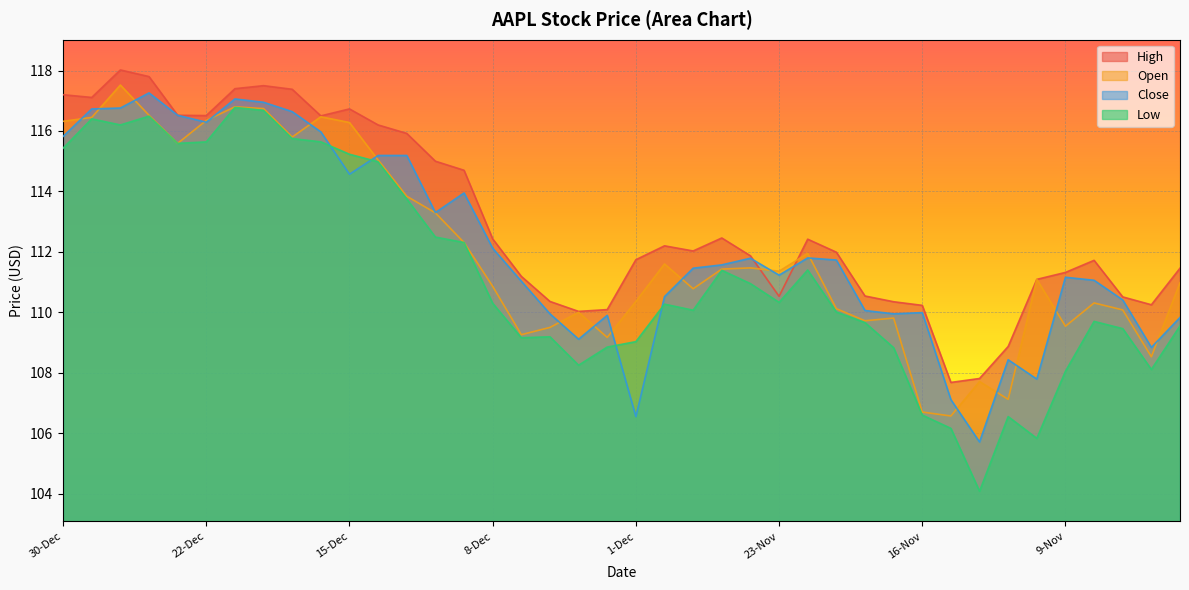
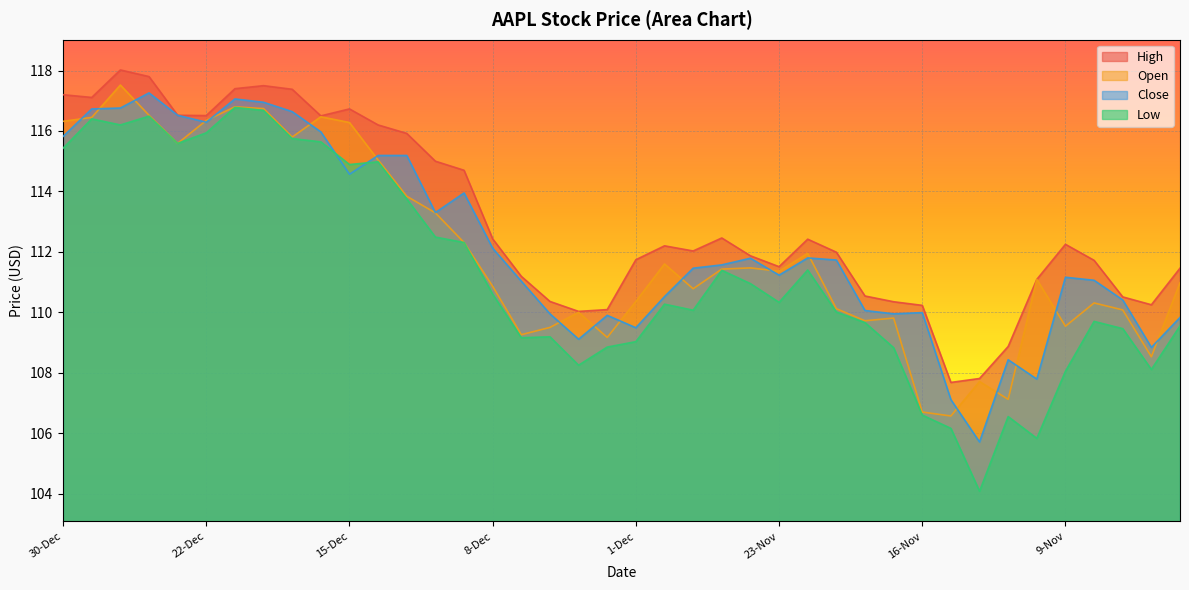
  {
    "High": {
      "30-Dec": 117.2,
      "22-Dec": 116.5,
      "15-Dec": 116.7,
      "8-Dec": 112.4,
      "1-Dec": 111.7,
-     "23-Nov": 110.5,
+     "23-Nov": 111.5,
      "16-Nov": 110.2,
-     "9-Nov": 111.3
+     "9-Nov": 112.3
    },
    "Open": {
      "30-Dec": 116.3,
      "15-Dec": 116.3,
      "8-Dec": 110.9,
      "1-Dec": 110.4,
      "23-Nov": 111.4,
      "16-Nov": 106.7,
      "9-Nov": 109.5
    },
    "Close": {
      "30-Dec": 115.8,
      "15-Dec": 114.6,
      "8-Dec": 112.1,
-     "1-Dec": 106.6,
+     "1-Dec": 109.5,
      "23-Nov": 111.2,
      "16-Nov": 110.0,
      "9-Nov": 111.2
    },
    "Low": {
      "30-Dec": 115.4,
-     "22-Dec": 115.6,
-     "15-Dec": 115.2,
-     "8-Dec": 110.3,
+     "22-Dec": 115.9,
+     "15-Dec": 114.9,
+     "8-Dec": 110.6,
      "1-Dec": 109.0,
      "23-Nov": 110.3,
      "16-Nov": 106.6,
      "9-Nov": 108.1
    }
  }
